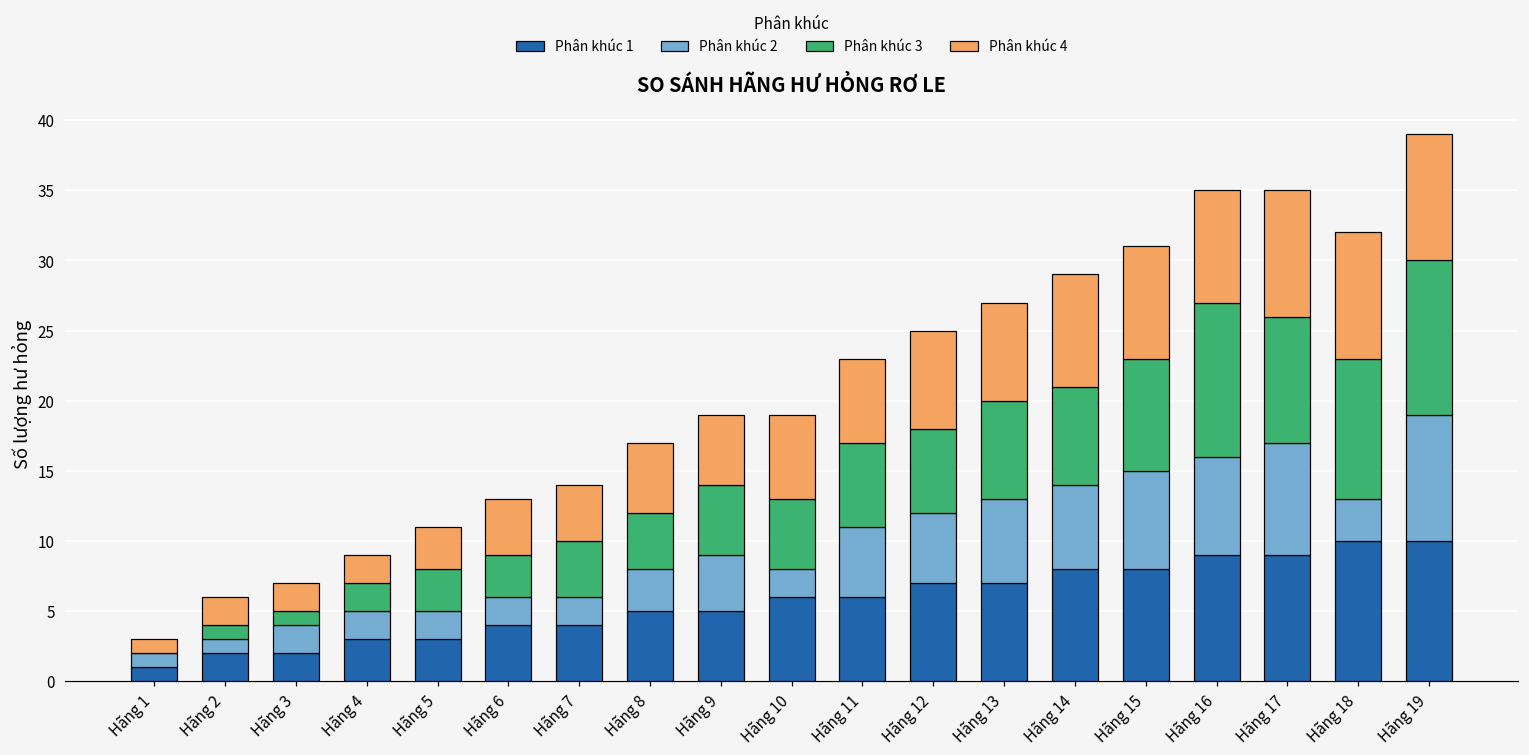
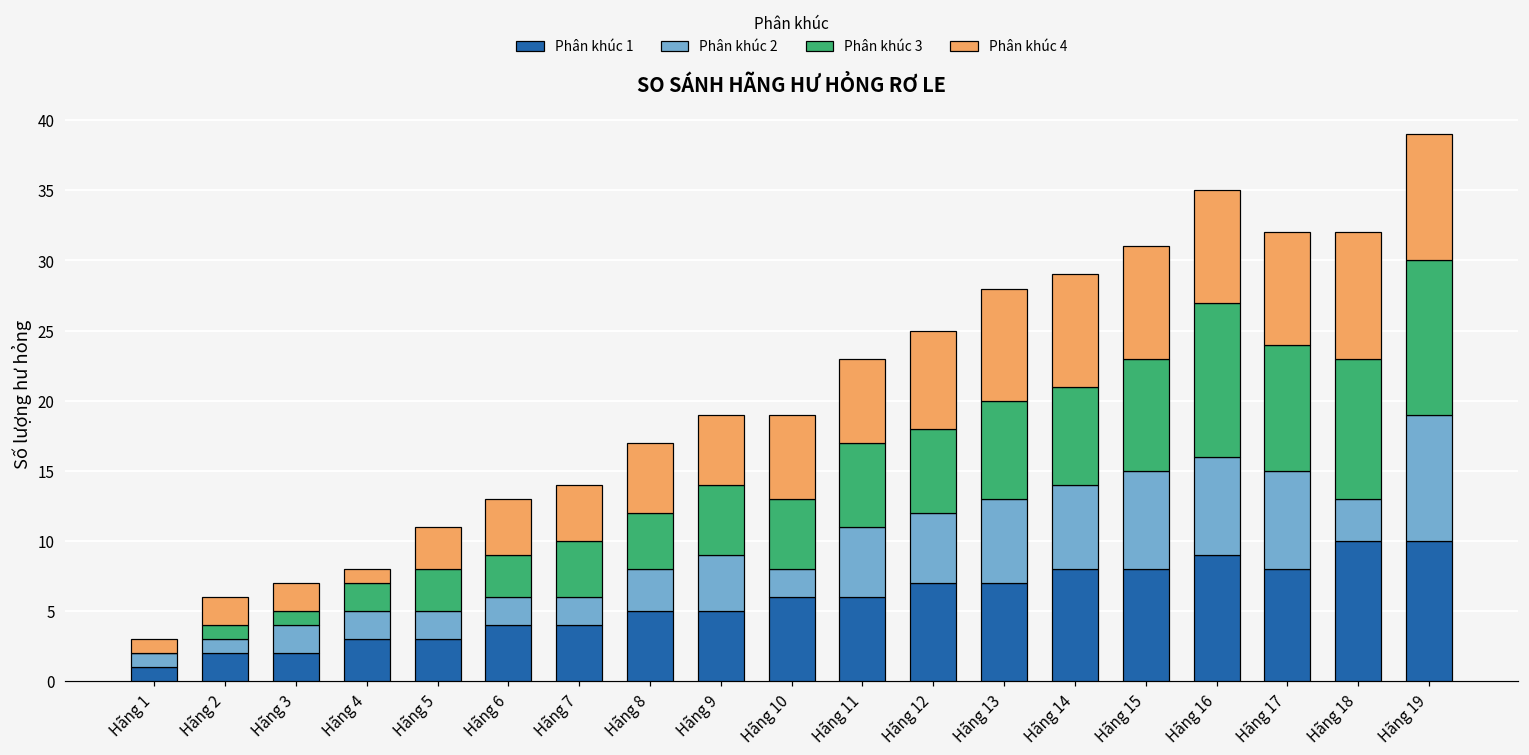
  {
    "Phân khúc 1": {
      "Hãng 1": 1,
      "Hãng 2": 2,
      "Hãng 3": 2,
      "Hãng 4": 3,
      "Hãng 5": 3,
      "Hãng 6": 4,
      "Hãng 7": 4,
      "Hãng 8": 5,
      "Hãng 9": 5,
      "Hãng 10": 6,
      "Hãng 11": 6,
      "Hãng 12": 7,
      "Hãng 13": 7,
      "Hãng 14": 8,
      "Hãng 15": 8,
      "Hãng 16": 9,
-     "Hãng 17": 9,
+     "Hãng 17": 8,
      "Hãng 18": 10,
      "Hãng 19": 10
    },
    "Phân khúc 2": {
      "Hãng 1": 1,
      "Hãng 2": 1,
      "Hãng 3": 2,
      "Hãng 4": 2,
      "Hãng 5": 2,
      "Hãng 6": 2,
      "Hãng 7": 2,
      "Hãng 8": 3,
      "Hãng 9": 4,
      "Hãng 10": 2,
      "Hãng 11": 5,
      "Hãng 12": 5,
      "Hãng 13": 6,
      "Hãng 14": 6,
      "Hãng 15": 7,
      "Hãng 16": 7,
-     "Hãng 17": 8,
+     "Hãng 17": 7,
      "Hãng 18": 3,
      "Hãng 19": 9
    },
    "Phân khúc 3": {
      "Hãng 1": 0,
      "Hãng 2": 1,
      "Hãng 3": 1,
      "Hãng 4": 2,
      "Hãng 5": 3,
      "Hãng 6": 3,
      "Hãng 7": 4,
      "Hãng 8": 4,
      "Hãng 9": 5,
      "Hãng 10": 5,
      "Hãng 11": 6,
      "Hãng 12": 6,
      "Hãng 13": 7,
      "Hãng 14": 7,
      "Hãng 15": 8,
      "Hãng 16": 11,
      "Hãng 17": 9,
      "Hãng 18": 10,
      "Hãng 19": 11
    },
    "Phân khúc 4": {
      "Hãng 1": 1,
      "Hãng 2": 2,
      "Hãng 3": 2,
-     "Hãng 4": 2,
+     "Hãng 4": 1,
      "Hãng 5": 3,
      "Hãng 6": 4,
      "Hãng 7": 4,
      "Hãng 8": 5,
      "Hãng 9": 5,
      "Hãng 10": 6,
      "Hãng 11": 6,
      "Hãng 12": 7,
-     "Hãng 13": 7,
+     "Hãng 13": 8,
      "Hãng 14": 8,
      "Hãng 15": 8,
      "Hãng 16": 8,
-     "Hãng 17": 9,
+     "Hãng 17": 8,
      "Hãng 18": 9,
      "Hãng 19": 9
    }
  }
